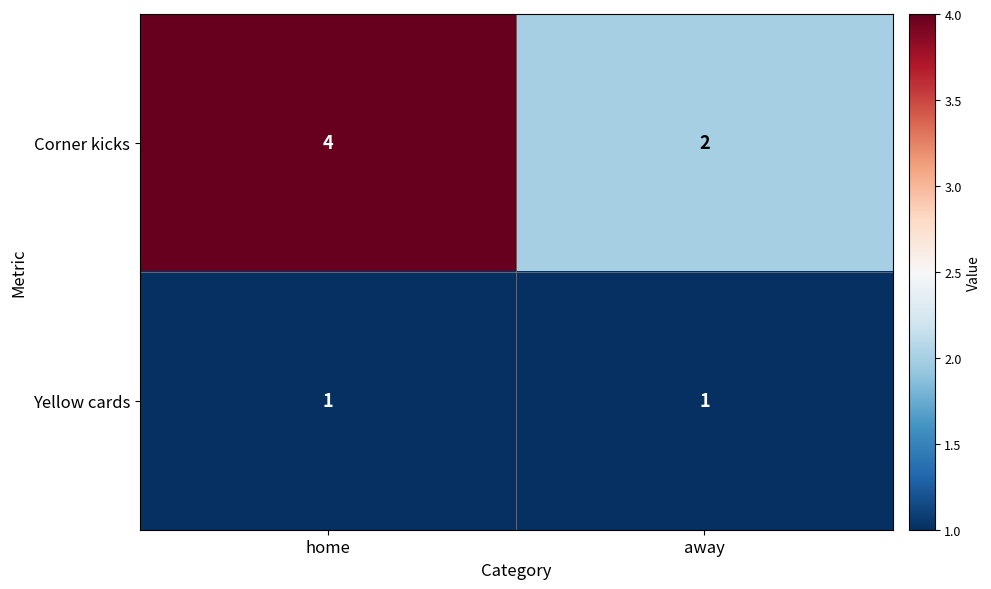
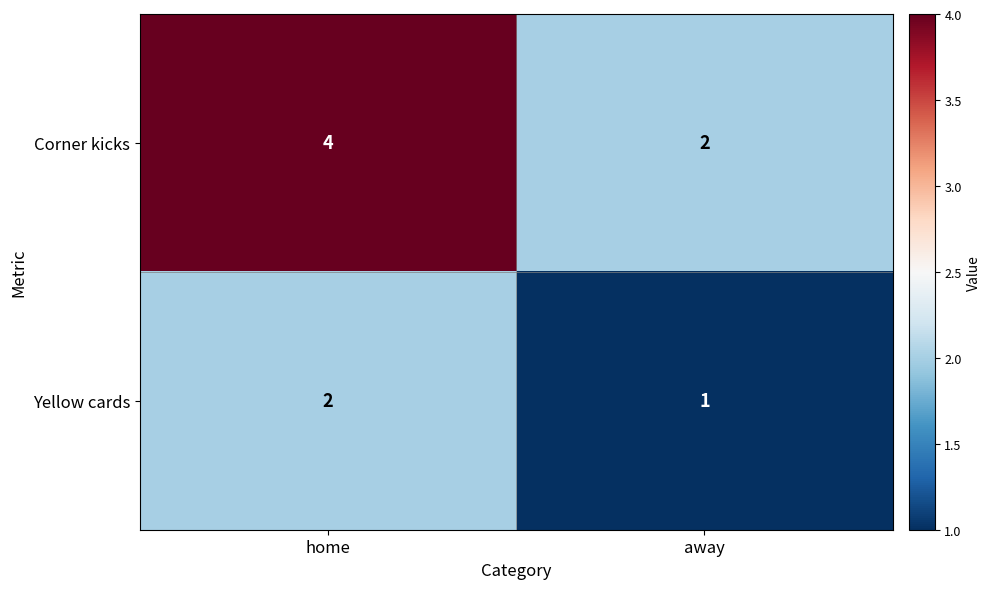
  {
    "Corner kicks": {
      "home": 4,
      "away": 2
    },
    "Yellow cards": {
-     "home": 1,
+     "home": 2,
      "away": 1
    }
  }
